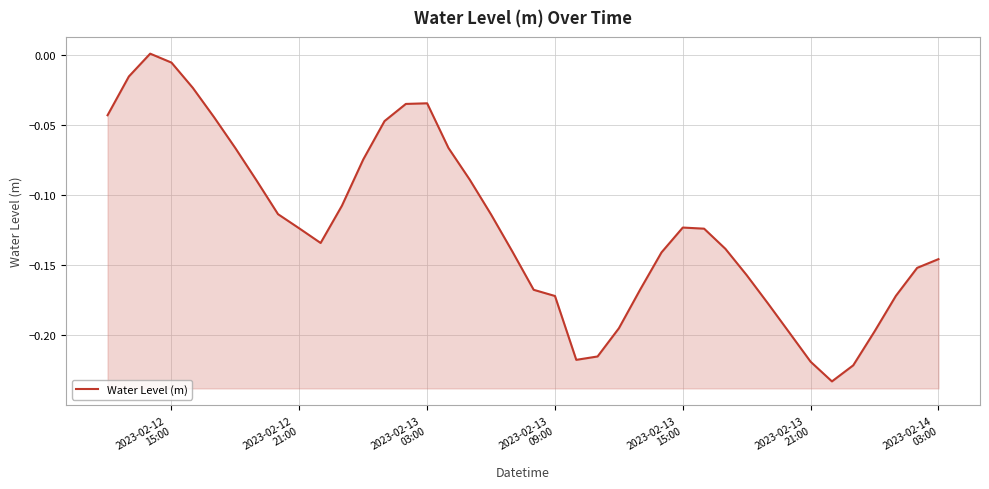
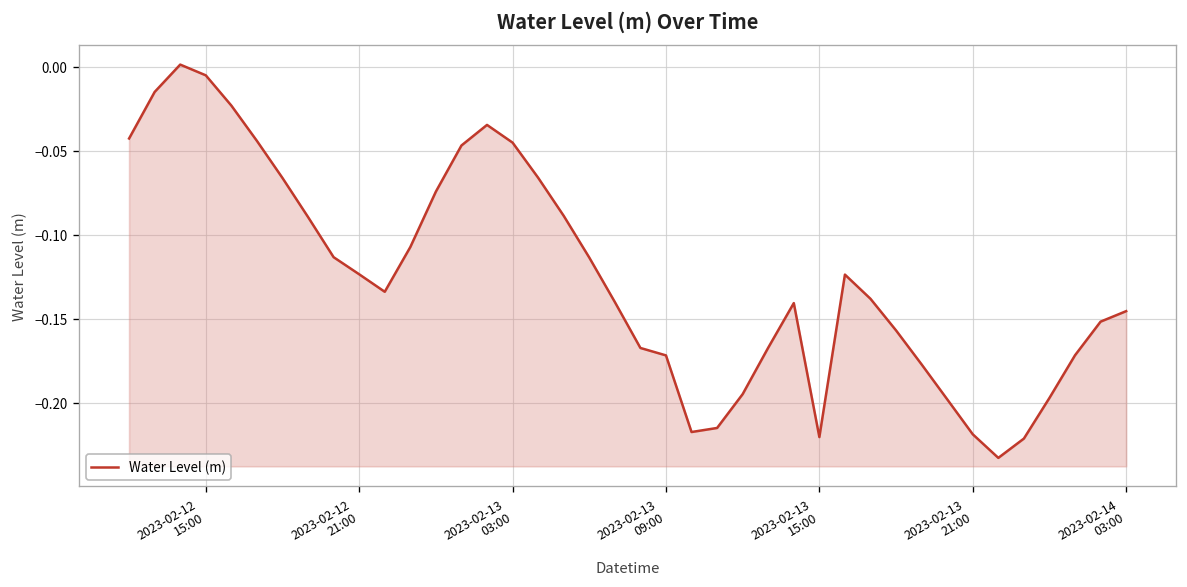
  {
    "2023-02-12 15:00": -0.005,
    "2023-02-12 21:00": -0.124,
-   "2023-02-13 03:00": -0.034,
+   "2023-02-13 03:00": -0.045,
    "2023-02-13 09:00": -0.172,
-   "2023-02-13 15:00": -0.123,
+   "2023-02-13 15:00": -0.221,
    "2023-02-13 21:00": -0.219,
    "2023-02-14 03:00": -0.146
  }
